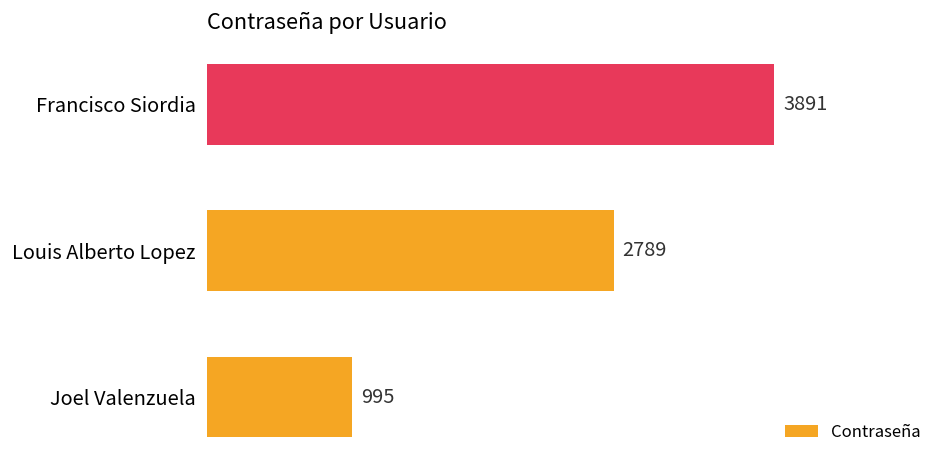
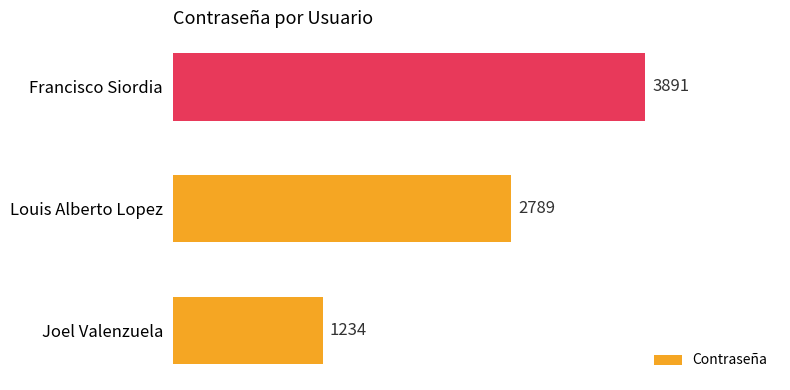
  {
    "Francisco Siordia": 3891,
    "Louis Alberto Lopez": 2789,
-   "Joel Valenzuela": 995
+   "Joel Valenzuela": 1234
  }
